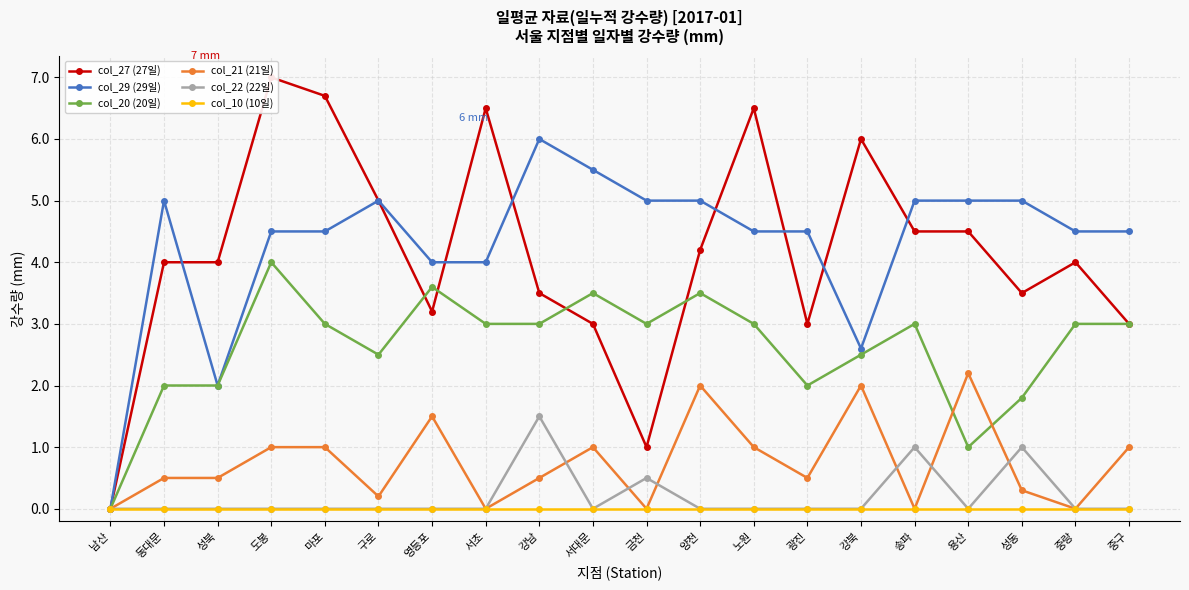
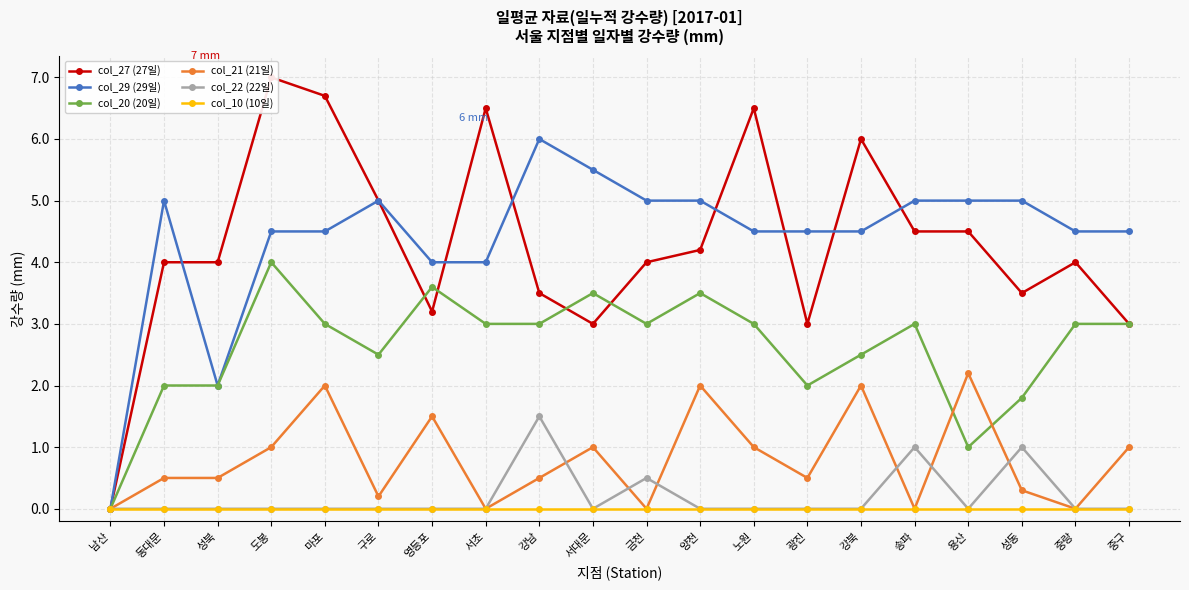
  {
    "col_27 (27일)": {
      "동대문": 4,
      "성북": 4,
      "마포": 6.7,
      "영등포": 3.2,
      "강남": 3.5,
      "서대문": 3,
-     "금천": 1,
+     "금천": 4,
      "양천": 4.2,
      "노원": 6.5,
      "광진": 3,
      "강북": 6,
      "송파": 4.5,
      "용산": 4.5,
      "성동": 3.5,
      "중랑": 4
    },
    "col_29 (29일)": {
      "동대문": 5.0,
      "도봉": 4.5,
      "마포": 4.5,
      "영등포": 4.0,
      "서초": 4.0,
      "강남": 6.0,
      "서대문": 5.5,
      "금천": 5.0,
      "양천": 5.0,
      "노원": 4.5,
      "광진": 4.5,
-     "강북": 2.6,
+     "강북": 4.5,
      "송파": 5.0,
      "용산": 5.0,
      "성동": 5.0,
      "중랑": 4.5,
      "중구": 4.5
    },
    "col_20 (20일)": {
      "동대문": 2.0,
      "도봉": 4.0,
      "마포": 3.0,
      "구로": 2.5,
      "영등포": 3.6,
      "서초": 3.0,
      "강남": 3.0,
      "서대문": 3.5,
      "금천": 3.0,
      "양천": 3.5,
      "노원": 3.0,
      "광진": 2.0,
      "강북": 2.5,
      "송파": 3.0,
      "용산": 1.0,
      "성동": 1.8,
      "중랑": 3.0
    },
    "col_21 (21일)": {
      "동대문": 0.5,
      "성북": 0.5,
      "도봉": 1,
-     "마포": 1,
+     "마포": 2,
      "구로": 0.2,
      "영등포": 1.5,
      "강남": 0.5,
      "서대문": 1,
      "양천": 2,
      "노원": 1,
      "광진": 0.5,
      "강북": 2,
      "용산": 2.2,
      "성동": 0.3,
      "중구": 1
    },
    "col_22 (22일)": {
      "강남": 1.5,
      "금천": 0.5,
      "송파": 1.0,
      "성동": 1.0
    },
    "col_10 (10일)": {
      "강남": 0.0,
      "성동": 0.0
    }
  }
